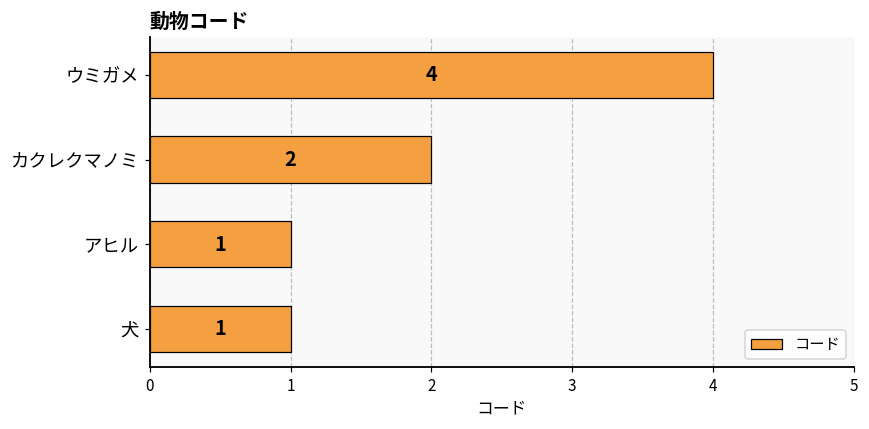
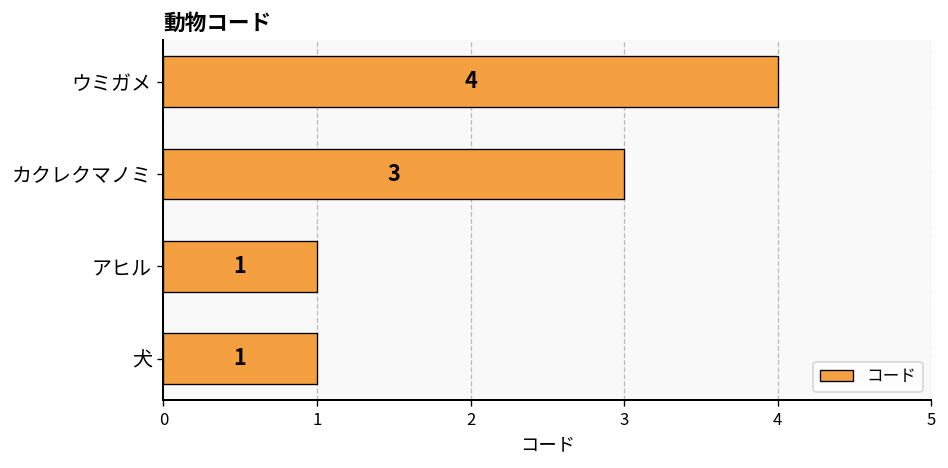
  {
    "ウミガメ": 4,
-   "カクレクマノミ": 2,
+   "カクレクマノミ": 3,
    "アヒル": 1,
    "犬": 1
  }
